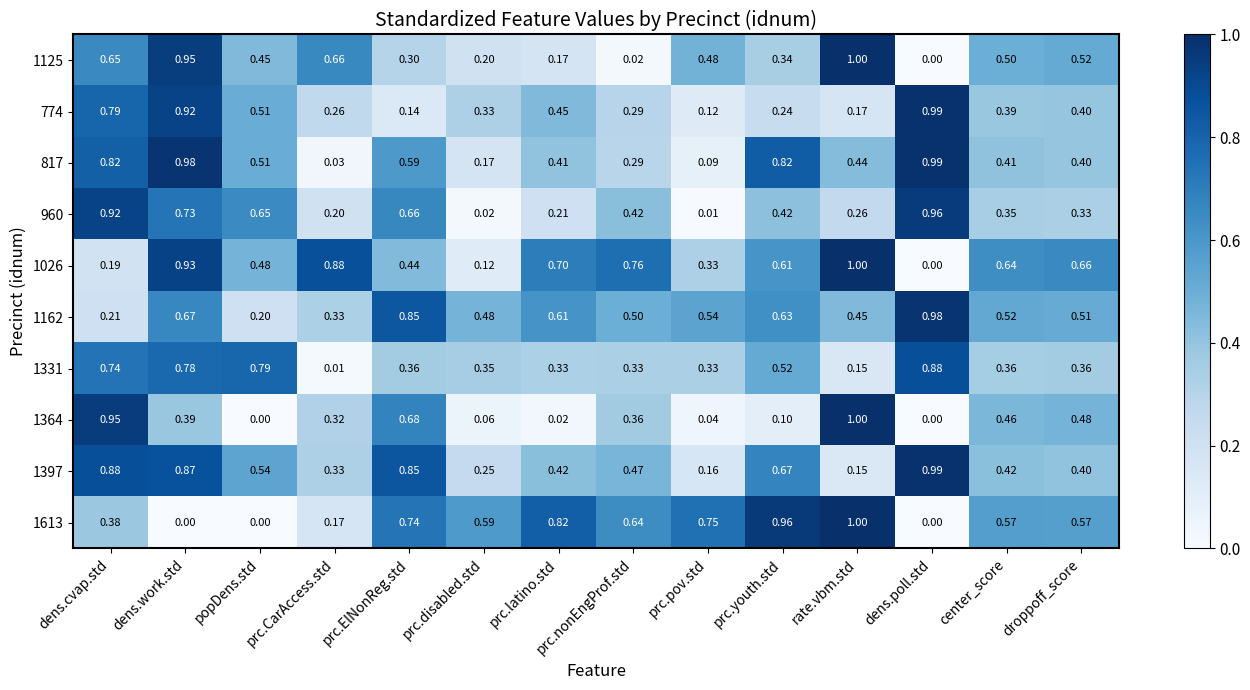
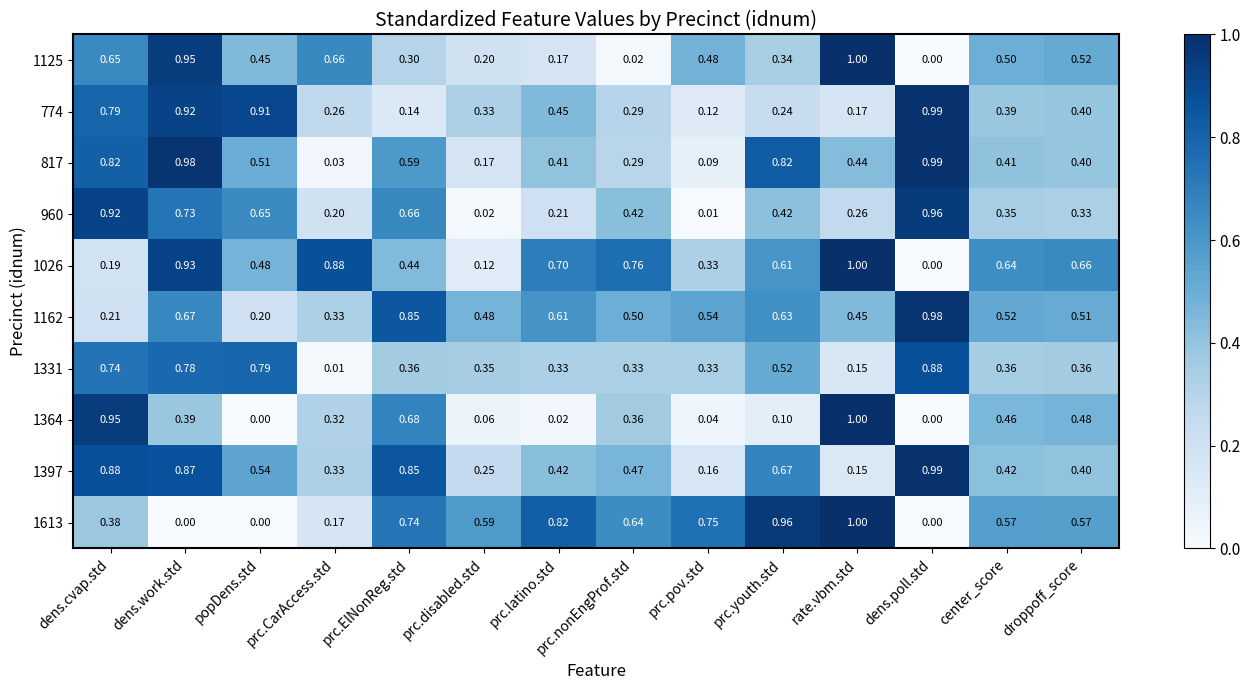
  {
    "1125": {
      "dens.cvap.std": 0.65,
      "dens.work.std": 0.95,
      "popDens.std": 0.45,
      "prc.CarAccess.std": 0.66,
      "prc.ElNonReg.std": 0.30,
      "prc.disabled.std": 0.20,
      "prc.latino.std": 0.17,
      "prc.nonEngProf.std": 0.02,
      "prc.pov.std": 0.48,
      "prc.youth.std": 0.34,
      "rate.vbm.std": 1.00,
      "dens.poll.std": 0.00,
      "center_score": 0.50,
      "droppoff_score": 0.52
    },
    "774": {
      "dens.cvap.std": 0.79,
      "dens.work.std": 0.92,
-     "popDens.std": 0.51,
+     "popDens.std": 0.91,
      "prc.CarAccess.std": 0.26,
      "prc.ElNonReg.std": 0.14,
      "prc.disabled.std": 0.33,
      "prc.latino.std": 0.45,
      "prc.nonEngProf.std": 0.29,
      "prc.pov.std": 0.12,
      "prc.youth.std": 0.24,
      "rate.vbm.std": 0.17,
      "dens.poll.std": 0.99,
      "center_score": 0.39,
      "droppoff_score": 0.40
    },
    "817": {
      "dens.cvap.std": 0.82,
      "dens.work.std": 0.98,
      "popDens.std": 0.51,
      "prc.CarAccess.std": 0.03,
      "prc.ElNonReg.std": 0.59,
      "prc.disabled.std": 0.17,
      "prc.latino.std": 0.41,
      "prc.nonEngProf.std": 0.29,
      "prc.pov.std": 0.09,
      "prc.youth.std": 0.82,
      "rate.vbm.std": 0.44,
      "dens.poll.std": 0.99,
      "center_score": 0.41,
      "droppoff_score": 0.40
    },
    "960": {
      "dens.cvap.std": 0.92,
      "dens.work.std": 0.73,
      "popDens.std": 0.65,
      "prc.CarAccess.std": 0.20,
      "prc.ElNonReg.std": 0.66,
      "prc.disabled.std": 0.02,
      "prc.latino.std": 0.21,
      "prc.nonEngProf.std": 0.42,
      "prc.pov.std": 0.01,
      "prc.youth.std": 0.42,
      "rate.vbm.std": 0.26,
      "dens.poll.std": 0.96,
      "center_score": 0.35,
      "droppoff_score": 0.33
    },
    "1026": {
      "dens.cvap.std": 0.19,
      "dens.work.std": 0.93,
      "popDens.std": 0.48,
      "prc.CarAccess.std": 0.88,
      "prc.ElNonReg.std": 0.44,
      "prc.disabled.std": 0.12,
      "prc.latino.std": 0.70,
      "prc.nonEngProf.std": 0.76,
      "prc.pov.std": 0.33,
      "prc.youth.std": 0.61,
      "rate.vbm.std": 1.00,
      "dens.poll.std": 0.00,
      "center_score": 0.64,
      "droppoff_score": 0.66
    },
    "1162": {
      "dens.cvap.std": 0.21,
      "dens.work.std": 0.67,
      "popDens.std": 0.20,
      "prc.CarAccess.std": 0.33,
      "prc.ElNonReg.std": 0.85,
      "prc.disabled.std": 0.48,
      "prc.latino.std": 0.61,
      "prc.nonEngProf.std": 0.50,
      "prc.pov.std": 0.54,
      "prc.youth.std": 0.63,
      "rate.vbm.std": 0.45,
      "dens.poll.std": 0.98,
      "center_score": 0.52,
      "droppoff_score": 0.51
    },
    "1331": {
      "dens.cvap.std": 0.74,
      "dens.work.std": 0.78,
      "popDens.std": 0.79,
      "prc.CarAccess.std": 0.01,
      "prc.ElNonReg.std": 0.36,
      "prc.disabled.std": 0.35,
      "prc.latino.std": 0.33,
      "prc.nonEngProf.std": 0.33,
      "prc.pov.std": 0.33,
      "prc.youth.std": 0.52,
      "rate.vbm.std": 0.15,
      "dens.poll.std": 0.88,
      "center_score": 0.36,
      "droppoff_score": 0.36
    },
    "1364": {
      "dens.cvap.std": 0.95,
      "dens.work.std": 0.39,
      "popDens.std": 0.00,
      "prc.CarAccess.std": 0.32,
      "prc.ElNonReg.std": 0.68,
      "prc.disabled.std": 0.06,
      "prc.latino.std": 0.02,
      "prc.nonEngProf.std": 0.36,
      "prc.pov.std": 0.04,
      "prc.youth.std": 0.10,
      "rate.vbm.std": 1.00,
      "dens.poll.std": 0.00,
      "center_score": 0.46,
      "droppoff_score": 0.48
    },
    "1397": {
      "dens.cvap.std": 0.88,
      "dens.work.std": 0.87,
      "popDens.std": 0.54,
      "prc.CarAccess.std": 0.33,
      "prc.ElNonReg.std": 0.85,
      "prc.disabled.std": 0.25,
      "prc.latino.std": 0.42,
      "prc.nonEngProf.std": 0.47,
      "prc.pov.std": 0.16,
      "prc.youth.std": 0.67,
      "rate.vbm.std": 0.15,
      "dens.poll.std": 0.99,
      "center_score": 0.42,
      "droppoff_score": 0.40
    },
    "1613": {
      "dens.cvap.std": 0.38,
      "dens.work.std": 0.00,
      "popDens.std": 0.00,
      "prc.CarAccess.std": 0.17,
      "prc.ElNonReg.std": 0.74,
      "prc.disabled.std": 0.59,
      "prc.latino.std": 0.82,
      "prc.nonEngProf.std": 0.64,
      "prc.pov.std": 0.75,
      "prc.youth.std": 0.96,
      "rate.vbm.std": 1.00,
      "dens.poll.std": 0.00,
      "center_score": 0.57,
      "droppoff_score": 0.57
    }
  }
